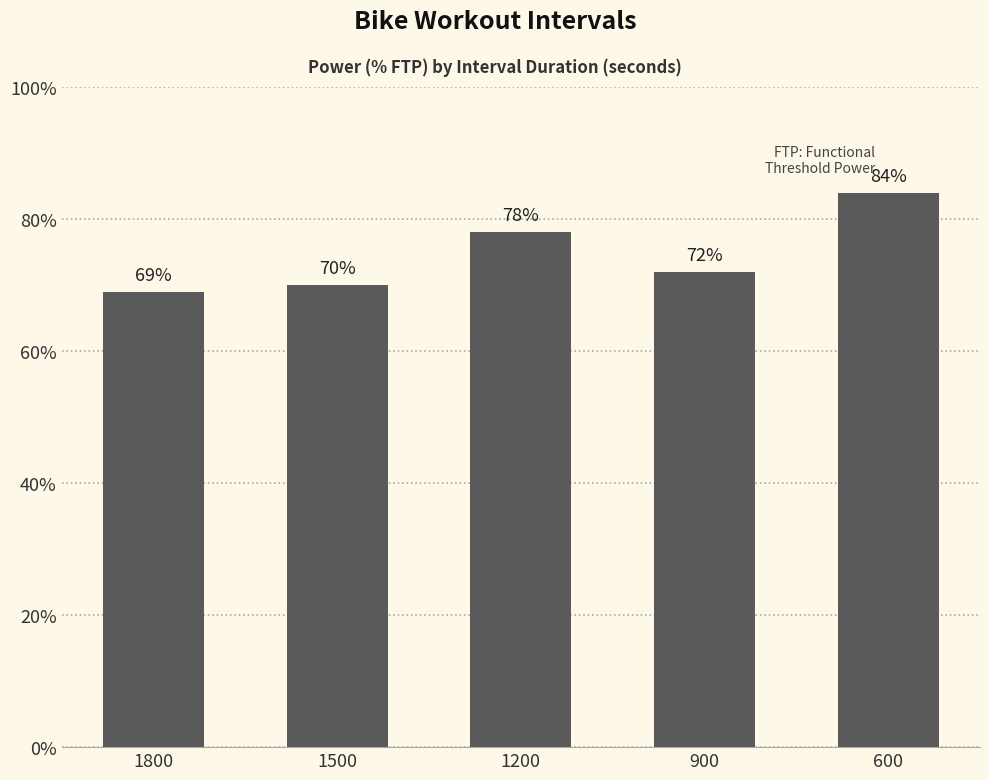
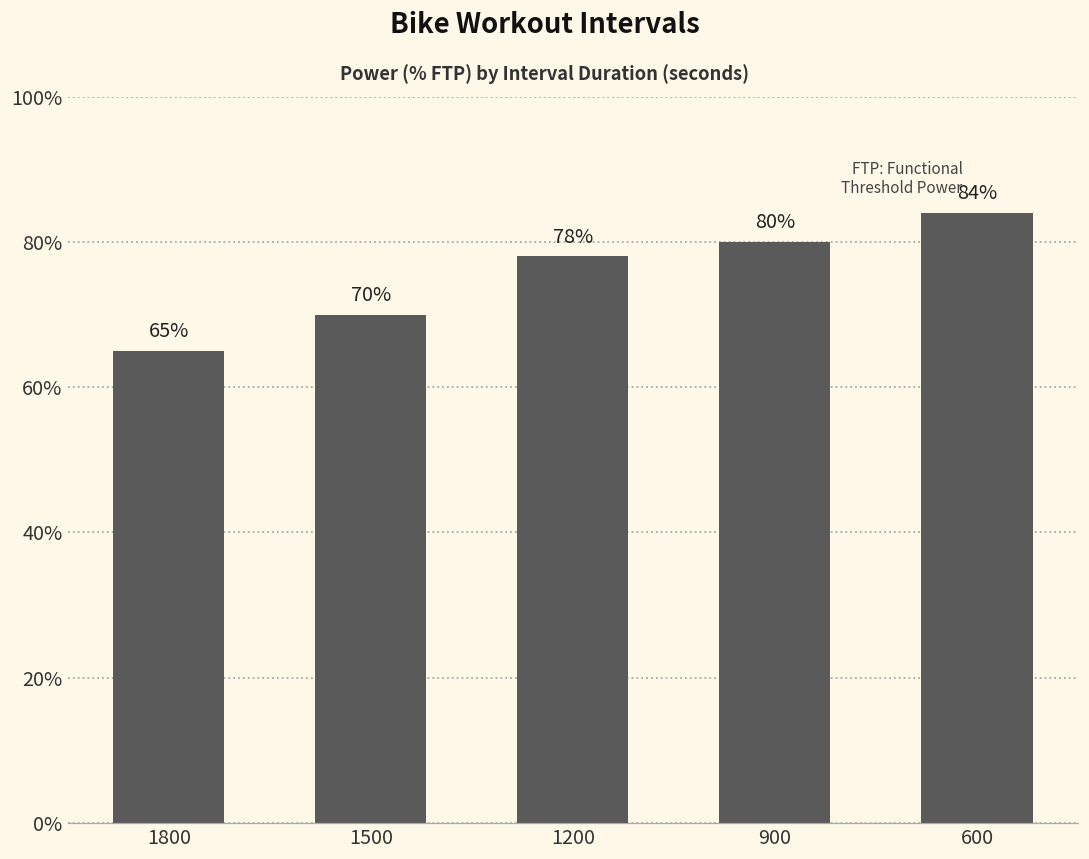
  {
-   "1800": "69%",
+   "1800": "65%",
    "1500": "70%",
    "1200": "78%",
-   "900": "72%",
+   "900": "80%",
    "600": "84%"
  }
